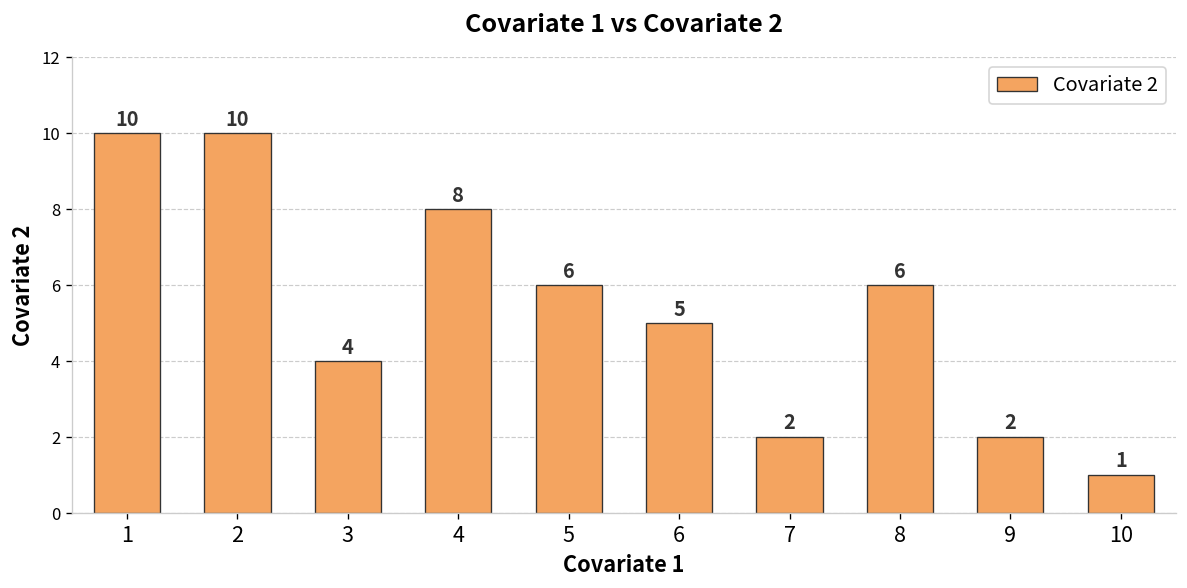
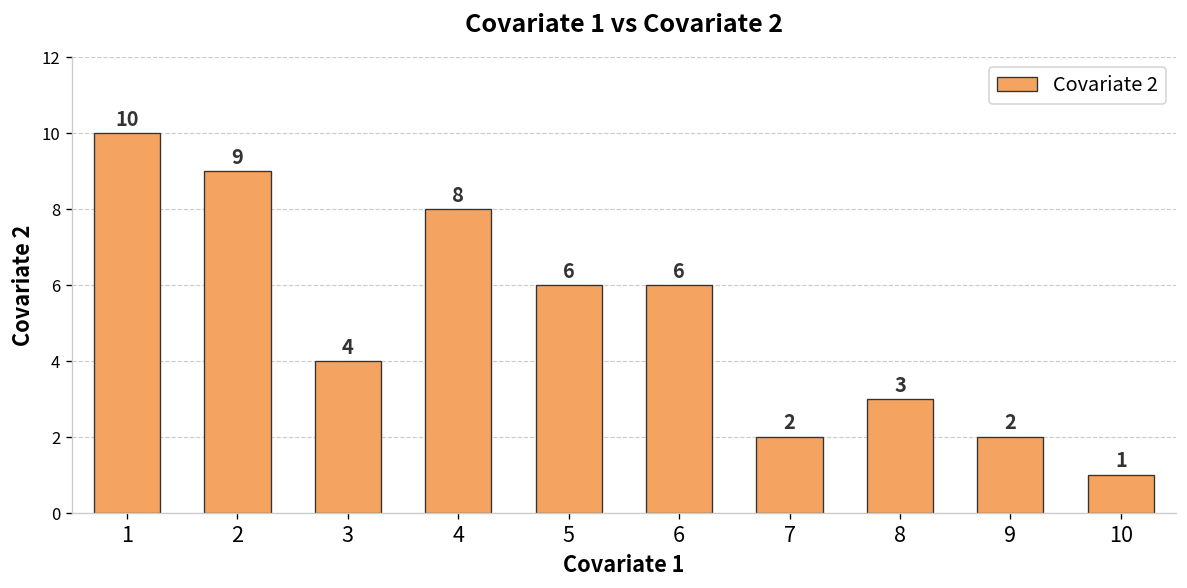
  {
    "1": 10,
-   "2": 10,
+   "2": 9,
    "3": 4,
    "4": 8,
    "5": 6,
-   "6": 5,
+   "6": 6,
    "7": 2,
-   "8": 6,
+   "8": 3,
    "9": 2,
    "10": 1
  }
